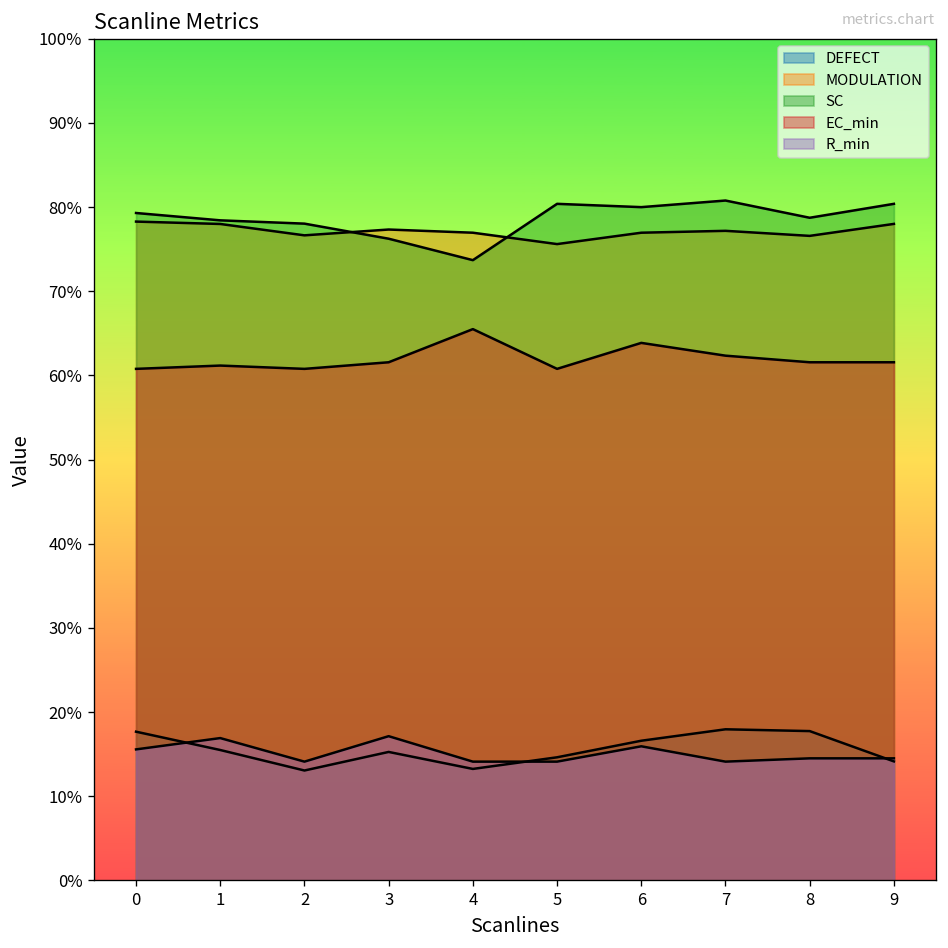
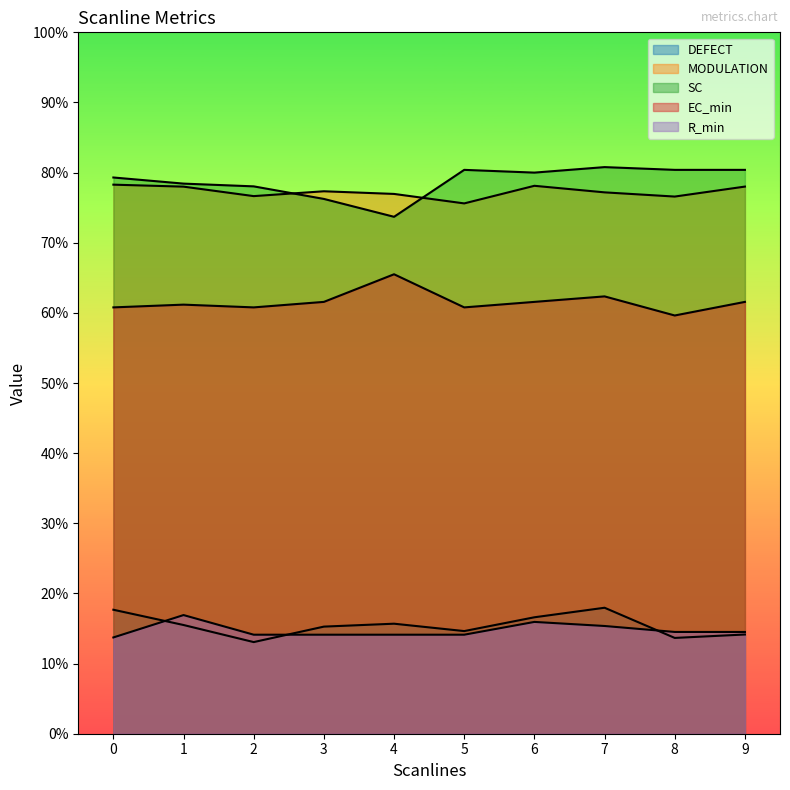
  {
    "DEFECT": {
      "0": "18%",
      "1": "16%",
      "2": "13%",
      "3": "15%",
-     "4": "13%",
+     "4": "16%",
      "5": "15%",
      "6": "17%",
      "7": "18%",
-     "8": "18%"
+     "8": "14%"
    },
    "MODULATION": {
      "0": "78%",
      "1": "78%",
      "2": "77%",
      "3": "77%",
      "4": "77%",
      "5": "76%",
-     "6": "77%",
+     "6": "78%",
      "7": "77%",
      "8": "77%",
      "9": "78%"
    },
    "SC": {
      "0": "79%",
      "1": "78%",
      "2": "78%",
      "3": "76%",
      "4": "74%",
      "5": "80%",
      "6": "80%",
      "7": "81%",
-     "8": "79%",
+     "8": "80%",
      "9": "80%"
    },
    "EC_min": {
      "0": "61%",
      "1": "61%",
      "2": "61%",
      "3": "62%",
      "4": "66%",
      "5": "61%",
-     "6": "64%",
+     "6": "62%",
      "7": "62%",
-     "8": "62%",
+     "8": "60%",
      "9": "62%"
    },
    "R_min": {
-     "0": "16%",
+     "0": "14%",
      "1": "17%",
      "2": "14%",
-     "3": "17%",
+     "3": "14%",
      "4": "14%",
      "5": "14%",
      "6": "16%",
-     "7": "14%",
+     "7": "15%",
      "8": "15%"
    }
  }
